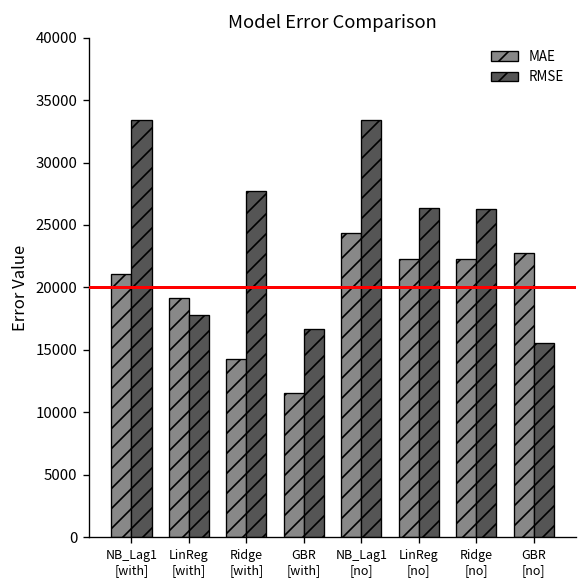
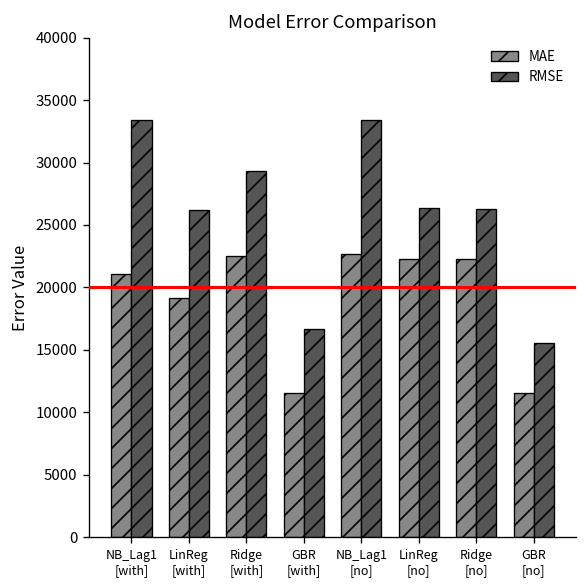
  {
    "MAE": {
      "NB_Lag1 [with]": 21100,
      "LinReg [with]": 19100,
-     "Ridge [with]": 14200,
+     "Ridge [with]": 22500,
      "GBR [with]": 11600,
-     "NB_Lag1 [no]": 24400,
+     "NB_Lag1 [no]": 22700,
      "LinReg [no]": 22300,
      "Ridge [no]": 22200,
-     "GBR [no]": 22800
+     "GBR [no]": 11600
    },
    "RMSE": {
      "NB_Lag1 [with]": 33400,
-     "LinReg [with]": 17800,
-     "Ridge [with]": 27700,
+     "LinReg [with]": 26200,
+     "Ridge [with]": 29300,
      "GBR [with]": 16700,
      "NB_Lag1 [no]": 33400,
      "LinReg [no]": 26400,
      "Ridge [no]": 26300,
      "GBR [no]": 15500
    }
  }
